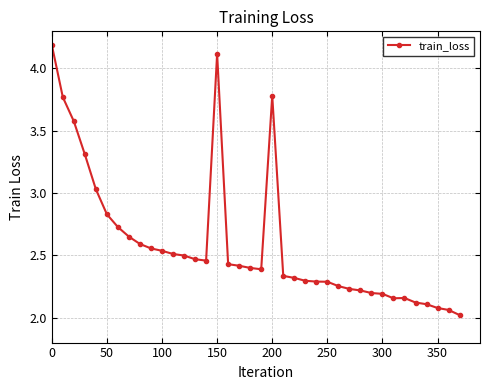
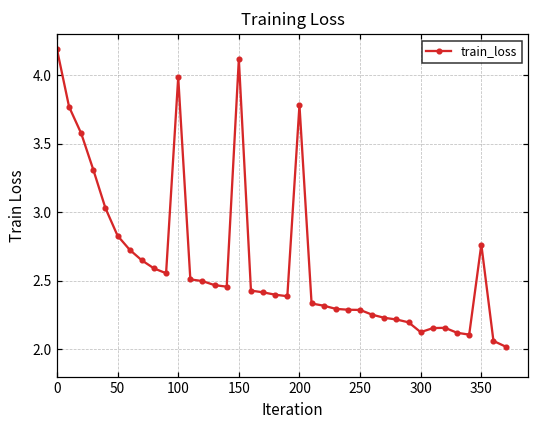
  {
    "0": 4.19,
    "50": 2.83,
-   "100": 2.54,
+   "100": 3.98,
    "150": 4.12,
    "200": 3.78,
    "250": 2.29,
-   "300": 2.19,
-   "350": 2.08
+   "300": 2.13,
+   "350": 2.76
  }
